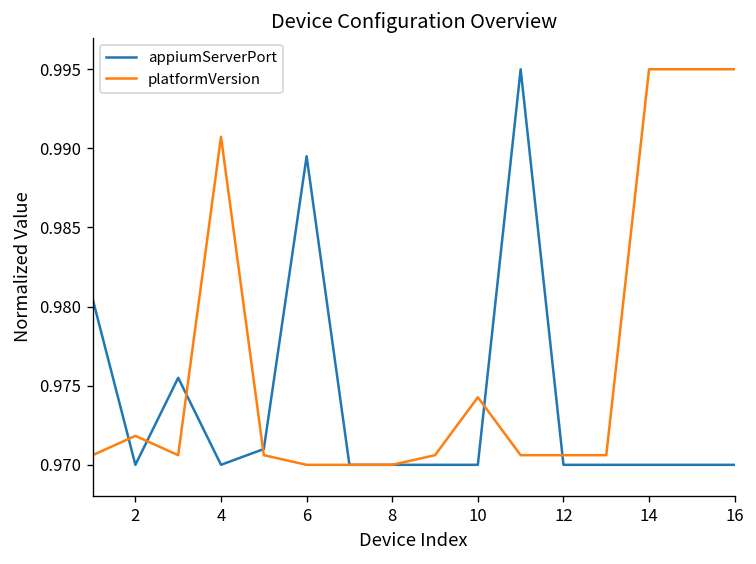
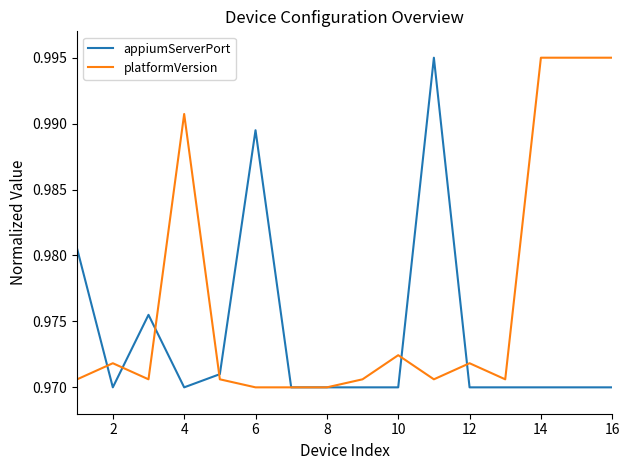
  {
    "appiumServerPort": {
      "2": 0.9700,
      "4": 0.9700,
      "6": 0.9895,
      "10": 0.9700,
      "12": 0.9700,
      "14": 0.9700,
      "16": 0.9700
    },
    "platformVersion": {
      "2": 0.9718,
      "4": 0.9907,
      "6": 0.9700,
-     "10": 0.9743,
-     "12": 0.9706,
+     "10": 0.9724,
+     "12": 0.9718,
      "14": 0.9950,
      "16": 0.9950
    }
  }
